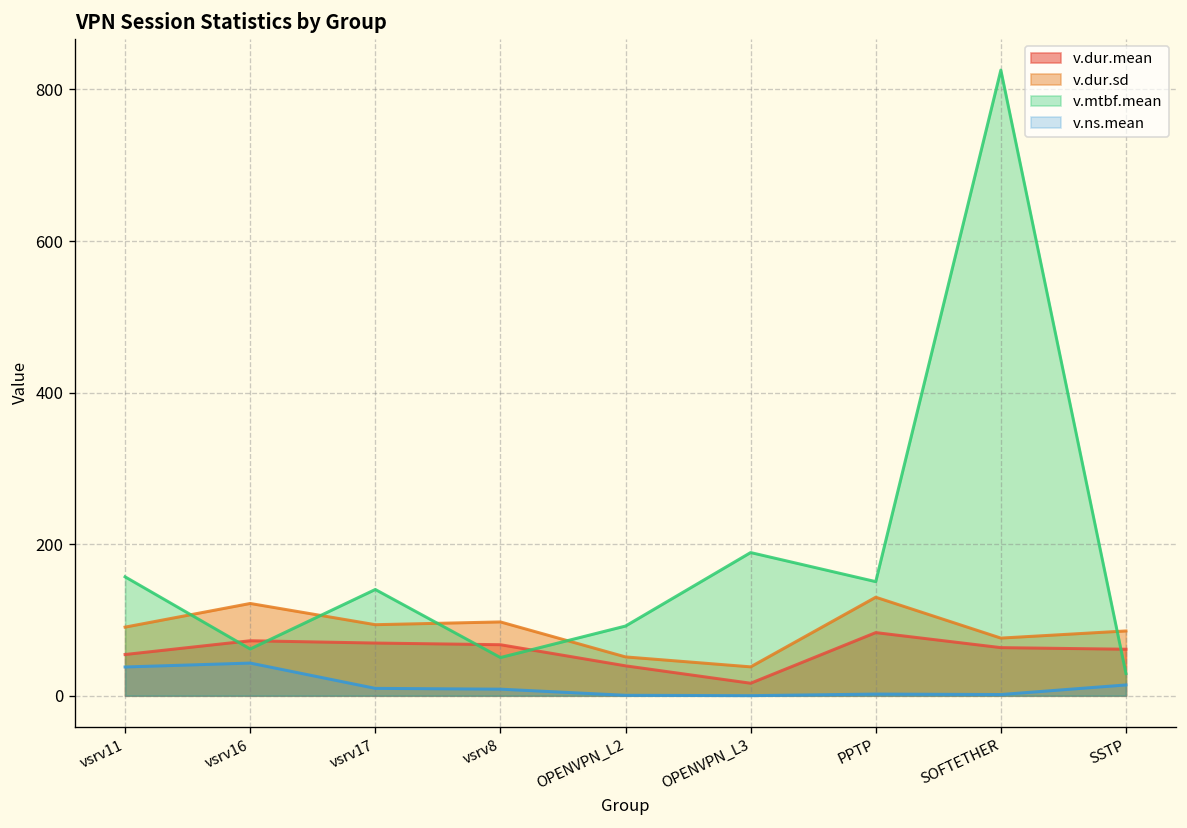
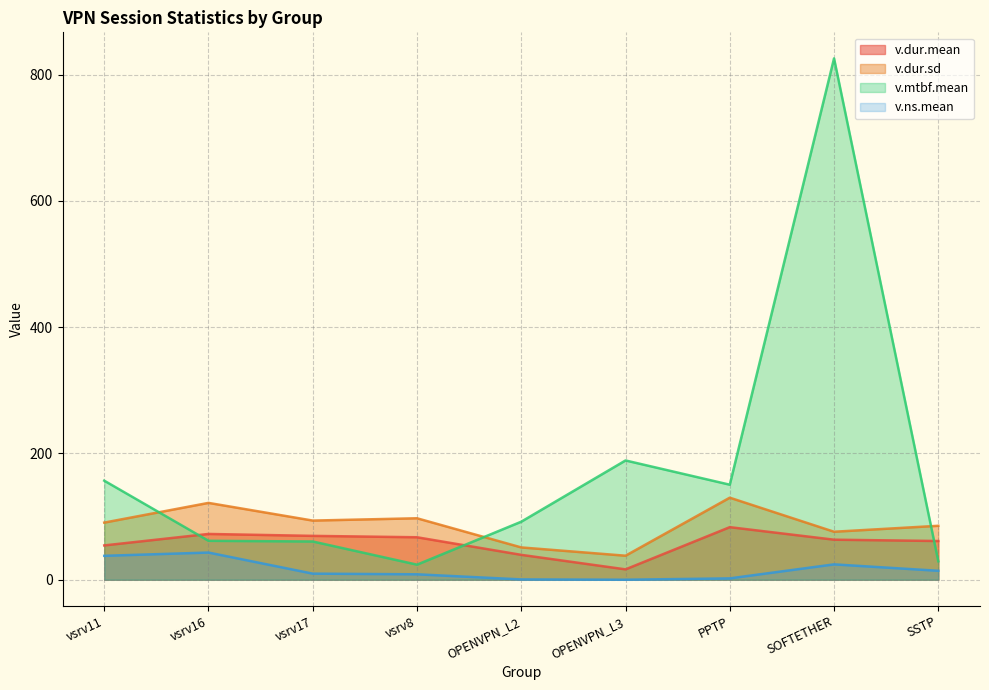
  {
    "v.mtbf.mean": {
      "vsrv11": 160,
      "vsrv16": 60,
-     "vsrv17": 140,
-     "vsrv8": 50,
+     "vsrv17": 60,
+     "vsrv8": 20,
      "OPENVPN_L2": 90,
      "OPENVPN_L3": 190,
      "PPTP": 150,
      "SOFTETHER": 830,
      "SSTP": 30
    },
    "v.ns.mean": {
      "vsrv11": 40,
      "vsrv16": 40,
      "vsrv17": 10,
      "vsrv8": 10,
      "OPENVPN_L2": 0,
      "OPENVPN_L3": 0,
      "PPTP": 0,
-     "SOFTETHER": 0,
+     "SOFTETHER": 20,
      "SSTP": 10
    }
  }
